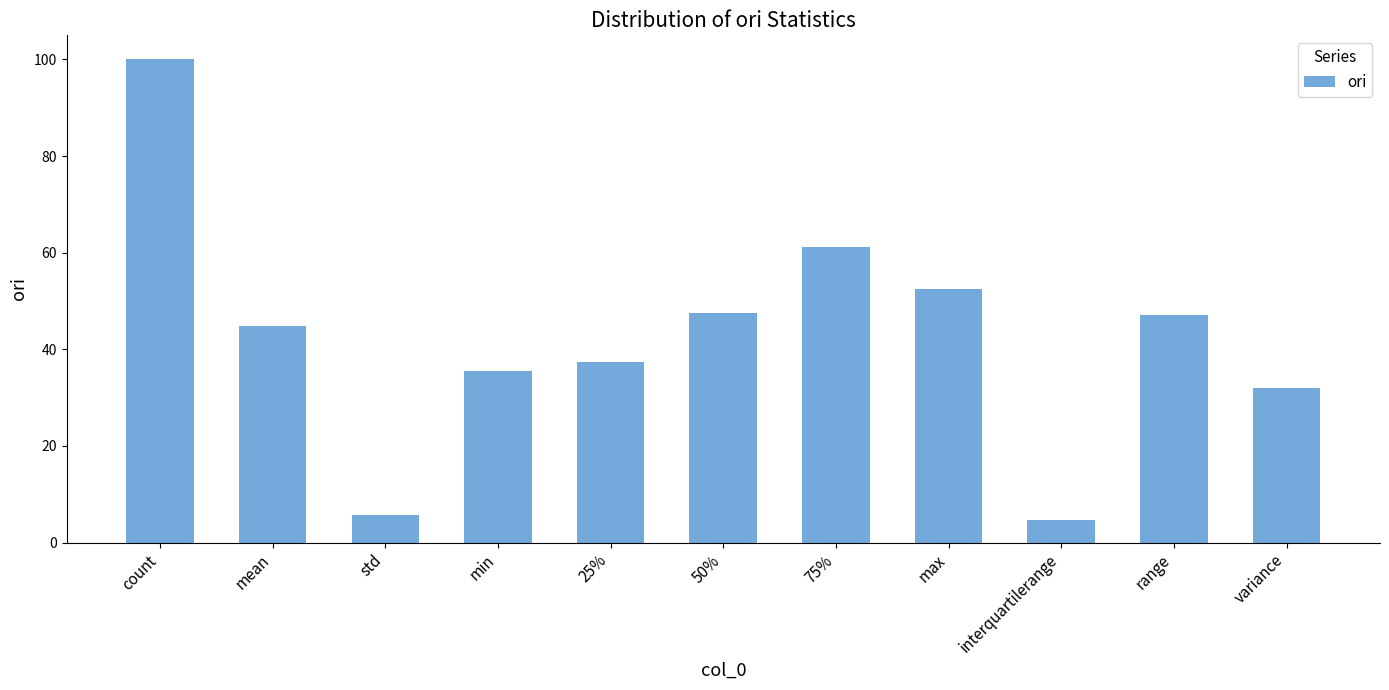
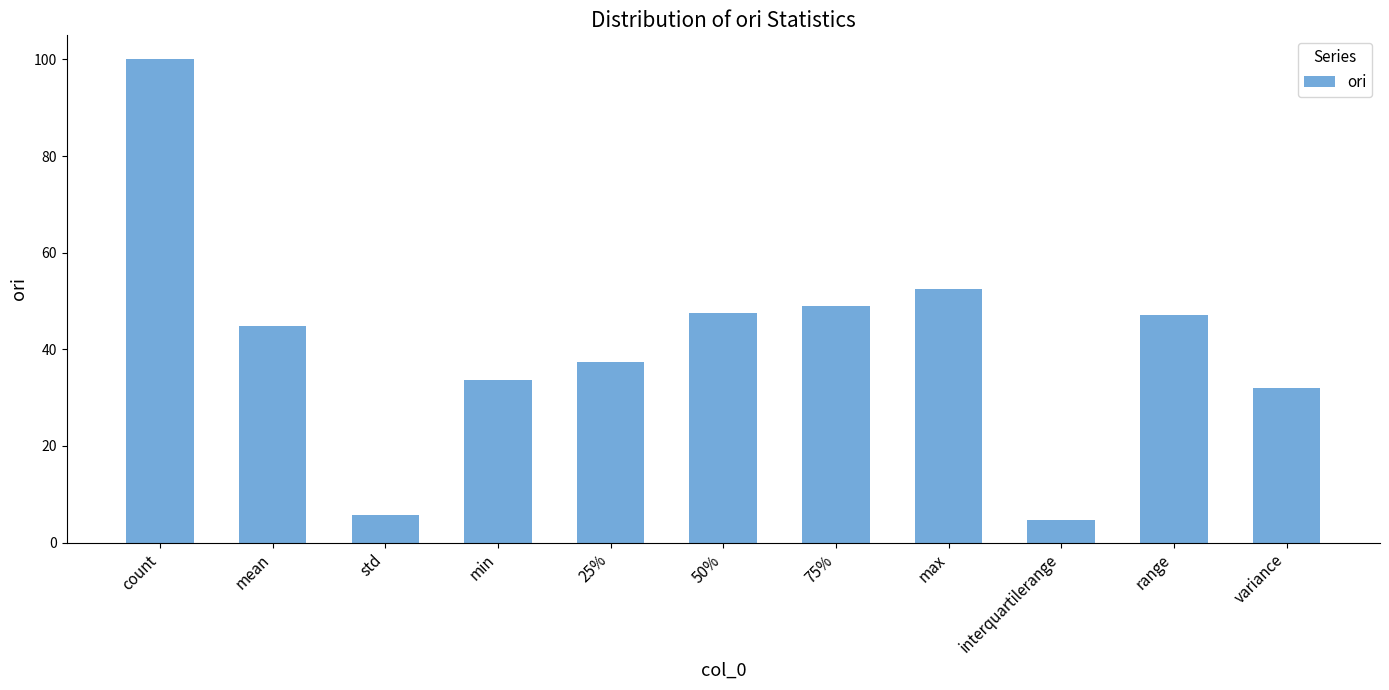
  {
    "count": 100,
    "mean": 45,
    "std": 6,
-   "min": 35,
+   "min": 34,
    "25%": 37,
    "50%": 47,
-   "75%": 61,
+   "75%": 49,
    "max": 52,
    "interquartilerange": 5,
    "range": 47,
    "variance": 32
  }
